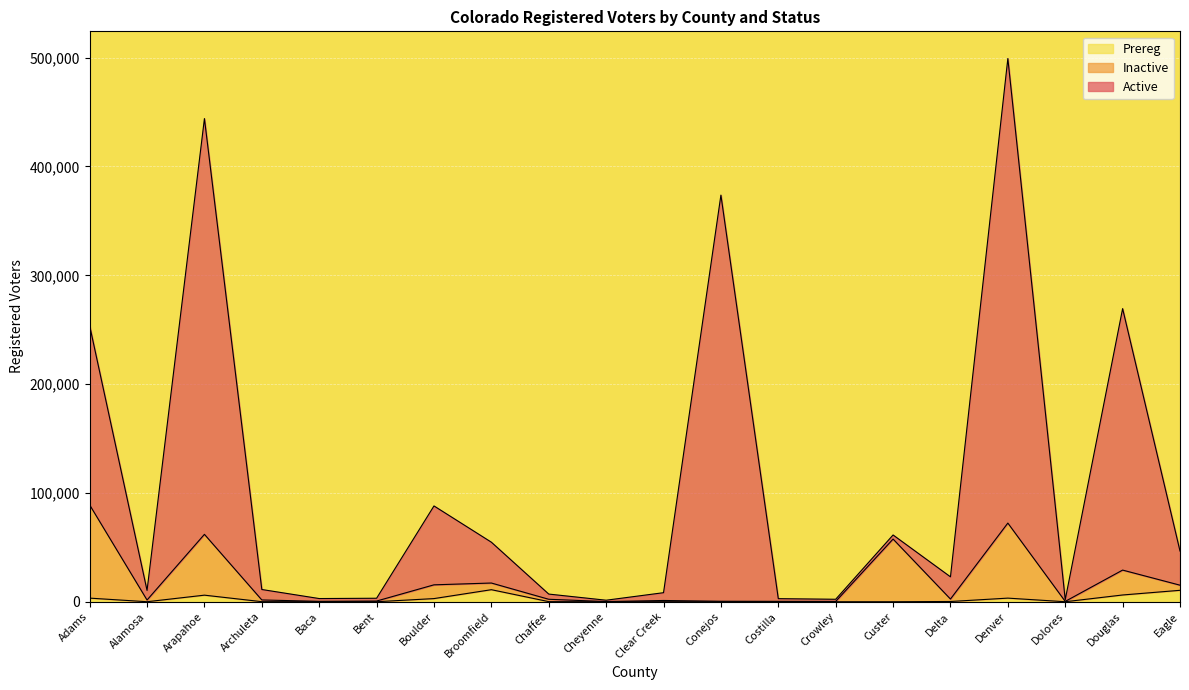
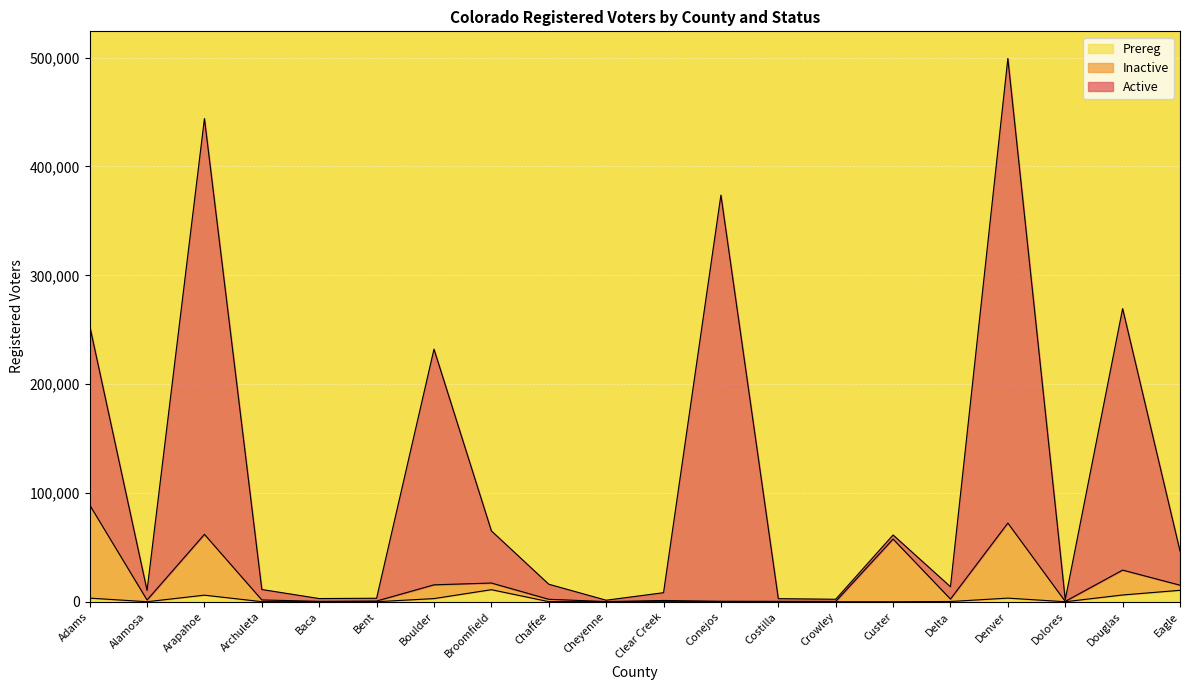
  {
    "Prereg": {
      "Adams": "3,000",
      "Arapahoe": "6,000",
      "Boulder": "3,000",
      "Broomfield": "11,000",
      "Custer": "0",
      "Denver": "3,000",
      "Douglas": "6,000",
      "Eagle": "11,000"
    },
    "Inactive": {
      "Adams": "86,000",
      "Arapahoe": "56,000",
      "Boulder": "13,000",
      "Broomfield": "6,000",
      "Custer": "58,000",
      "Denver": "69,000",
      "Douglas": "23,000",
      "Eagle": "5,000"
    },
    "Active": {
      "Adams": "165,000",
      "Alamosa": "9,000",
      "Arapahoe": "382,000",
      "Archuleta": "10,000",
      "Baca": "3,000",
      "Bent": "3,000",
-     "Boulder": "72,000",
-     "Broomfield": "38,000",
-     "Chaffee": "5,000",
+     "Boulder": "217,000",
+     "Broomfield": "48,000",
+     "Chaffee": "14,000",
      "Clear Creek": "7,000",
      "Conejos": "373,000",
      "Costilla": "2,000",
      "Custer": "4,000",
-     "Delta": "20,000",
+     "Delta": "11,000",
      "Denver": "427,000",
      "Douglas": "240,000",
      "Eagle": "31,000"
    }
  }
